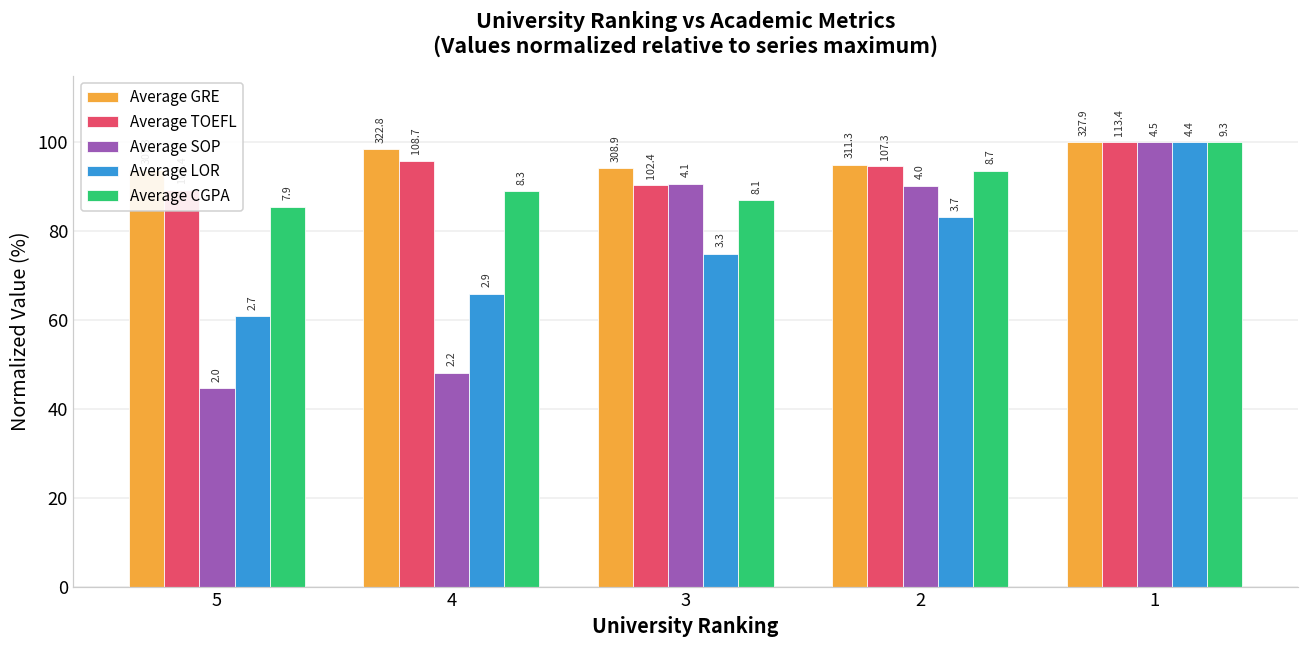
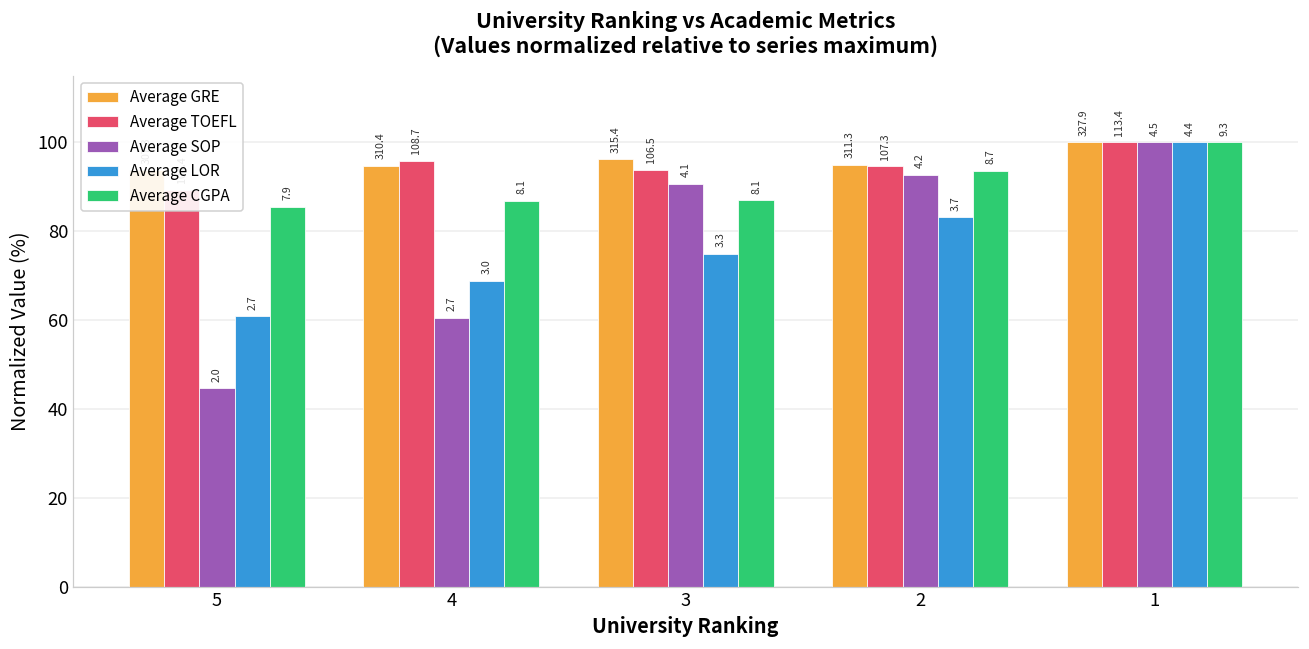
  {
    "Average GRE": {
-     "4": 322.8,
-     "3": 308.9
+     "4": 310.4,
+     "3": 315.4
    },
    "Average TOEFL": {
-     "3": 102.4
+     "3": 106.5
    },
    "Average SOP": {
-     "4": 2.2,
-     "2": 4.0
+     "4": 2.7,
+     "2": 4.2
    },
    "Average LOR": {
-     "4": 2.9
+     "4": 3.0
    },
    "Average CGPA": {
-     "4": 8.3
+     "4": 8.1
    }
  }
